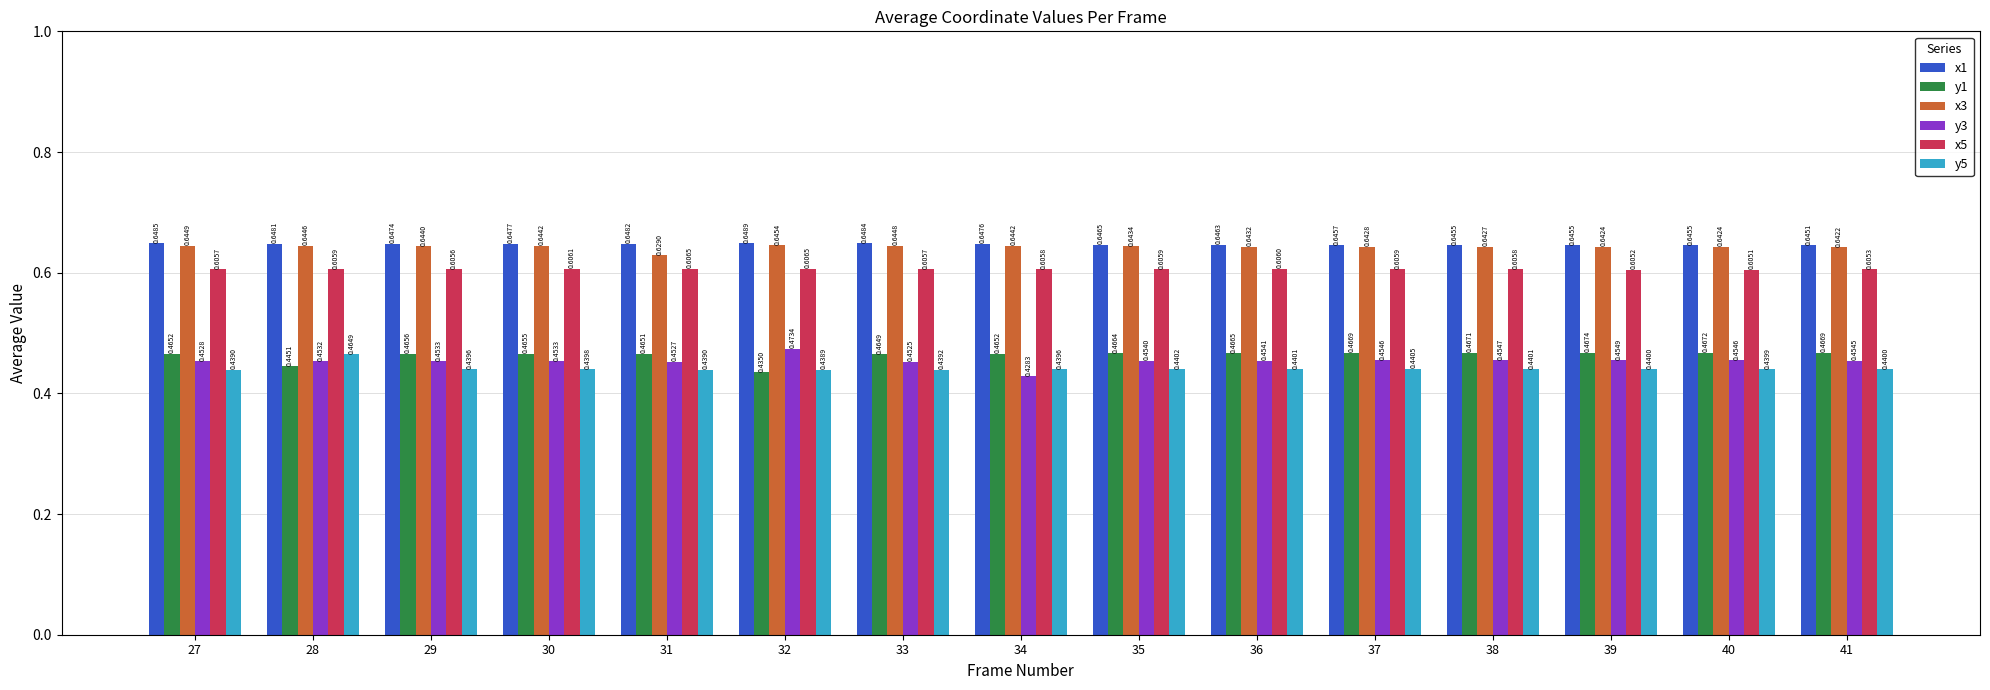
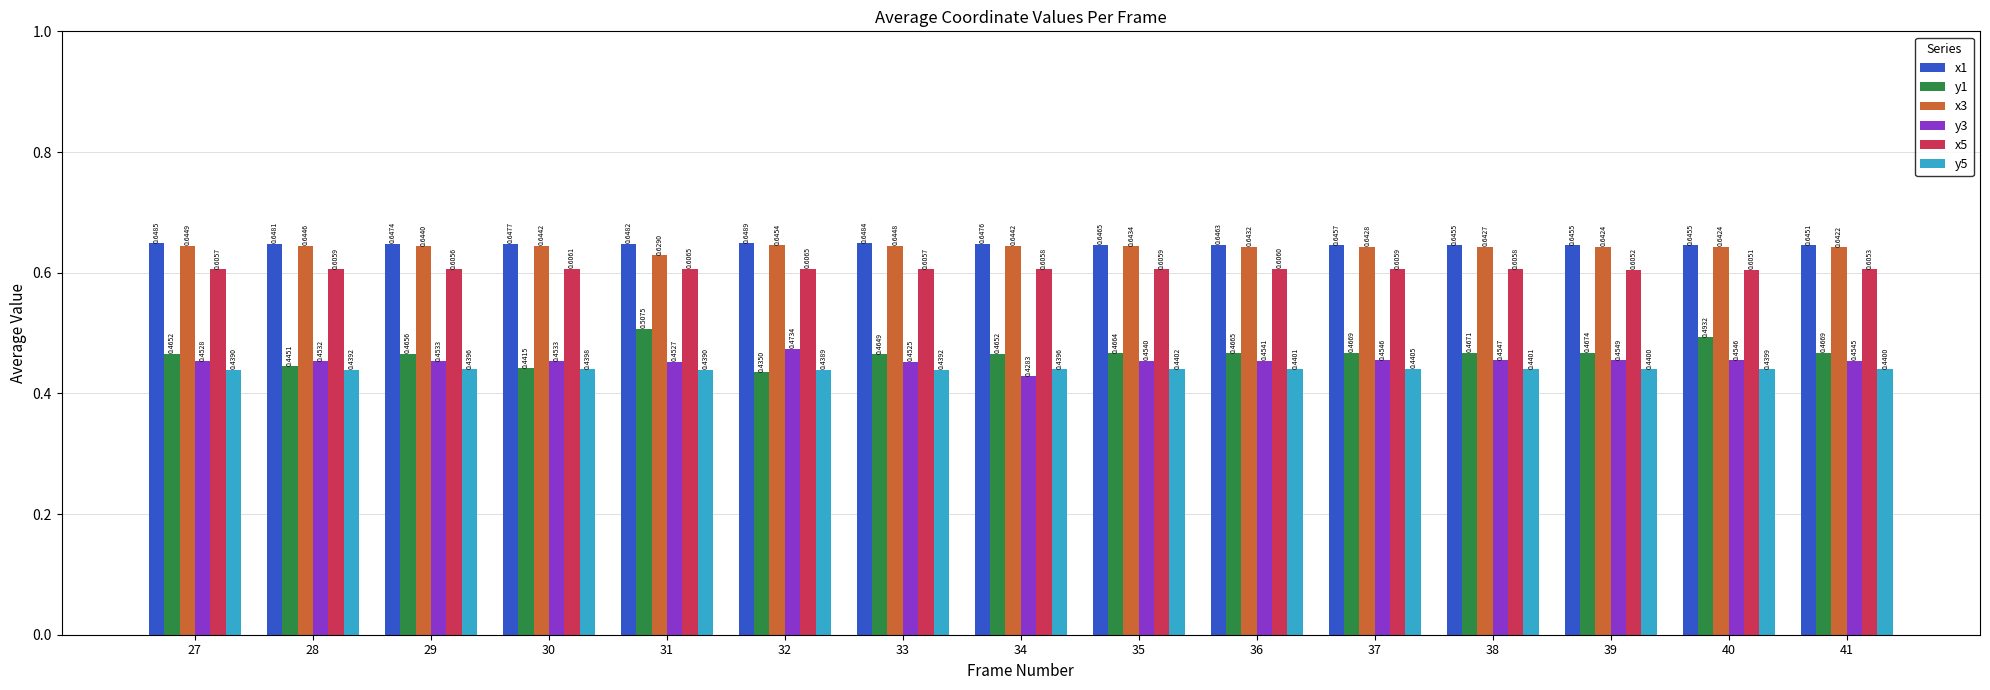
  {
    "x1": {
      "27": 0.6485,
      "28": 0.6481,
      "29": 0.6474,
      "30": 0.6477,
      "31": 0.6482,
      "32": 0.6489,
      "33": 0.6484,
      "34": 0.6476,
      "35": 0.6465,
      "36": 0.6463,
      "37": 0.6457,
      "38": 0.6455,
      "39": 0.6455,
      "40": 0.6455,
      "41": 0.6451
    },
    "y1": {
      "27": 0.4652,
      "28": 0.4451,
      "29": 0.4656,
-     "30": 0.4655,
-     "31": 0.4651,
+     "30": 0.4415,
+     "31": 0.5075,
      "32": 0.4350,
      "33": 0.4649,
      "34": 0.4652,
      "35": 0.4664,
      "36": 0.4665,
      "37": 0.4669,
      "38": 0.4671,
      "39": 0.4674,
-     "40": 0.4672,
+     "40": 0.4932,
      "41": 0.4669
    },
    "x3": {
      "27": 0.6449,
      "28": 0.6446,
      "29": 0.6440,
      "30": 0.6442,
      "31": 0.6290,
      "32": 0.6454,
      "33": 0.6448,
      "34": 0.6442,
      "35": 0.6434,
      "36": 0.6432,
      "37": 0.6428,
      "38": 0.6427,
      "39": 0.6424,
      "40": 0.6424,
      "41": 0.6422
    },
    "y3": {
      "27": 0.4528,
      "28": 0.4532,
      "29": 0.4533,
      "30": 0.4533,
      "31": 0.4527,
      "32": 0.4734,
      "33": 0.4525,
      "34": 0.4283,
      "35": 0.4540,
      "36": 0.4541,
      "37": 0.4546,
      "38": 0.4547,
      "39": 0.4549,
      "40": 0.4546,
      "41": 0.4545
    },
    "x5": {
      "27": 0.6057,
      "28": 0.6059,
      "29": 0.6056,
      "30": 0.6061,
      "31": 0.6065,
      "32": 0.6065,
      "33": 0.6057,
      "34": 0.6058,
      "35": 0.6059,
      "36": 0.6060,
      "37": 0.6059,
      "38": 0.6058,
      "39": 0.6052,
      "40": 0.6051,
      "41": 0.6053
    },
    "y5": {
      "27": 0.4390,
-     "28": 0.4649,
+     "28": 0.4392,
      "29": 0.4396,
      "30": 0.4398,
      "31": 0.4390,
      "32": 0.4389,
      "33": 0.4392,
      "34": 0.4396,
      "35": 0.4402,
      "36": 0.4401,
      "37": 0.4405,
      "38": 0.4401,
      "39": 0.4400,
      "40": 0.4399,
      "41": 0.4400
    }
  }
